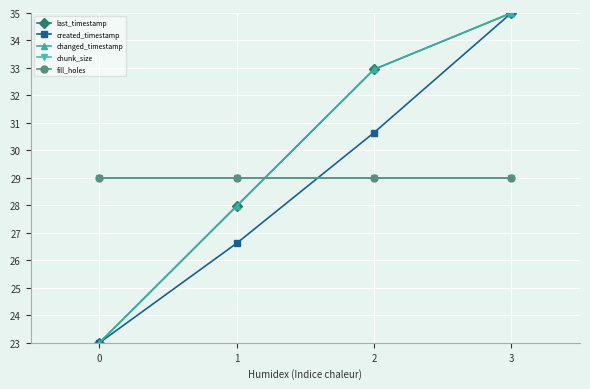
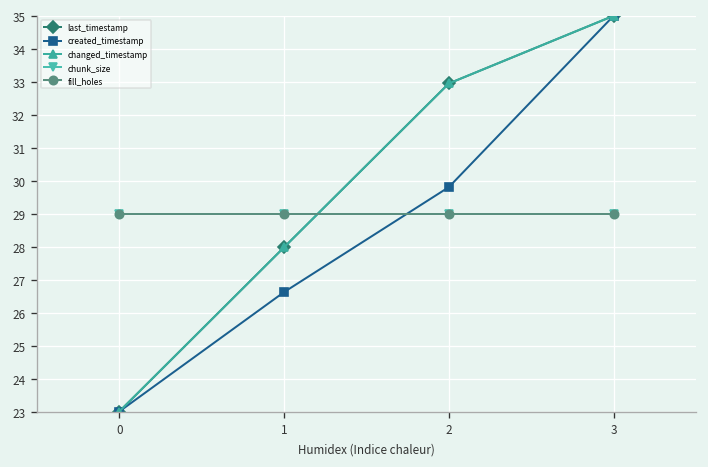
  {
    "created_timestamp": {
      "1": 26.6,
-     "2": 30.6
+     "2": 29.8
    }
  }
